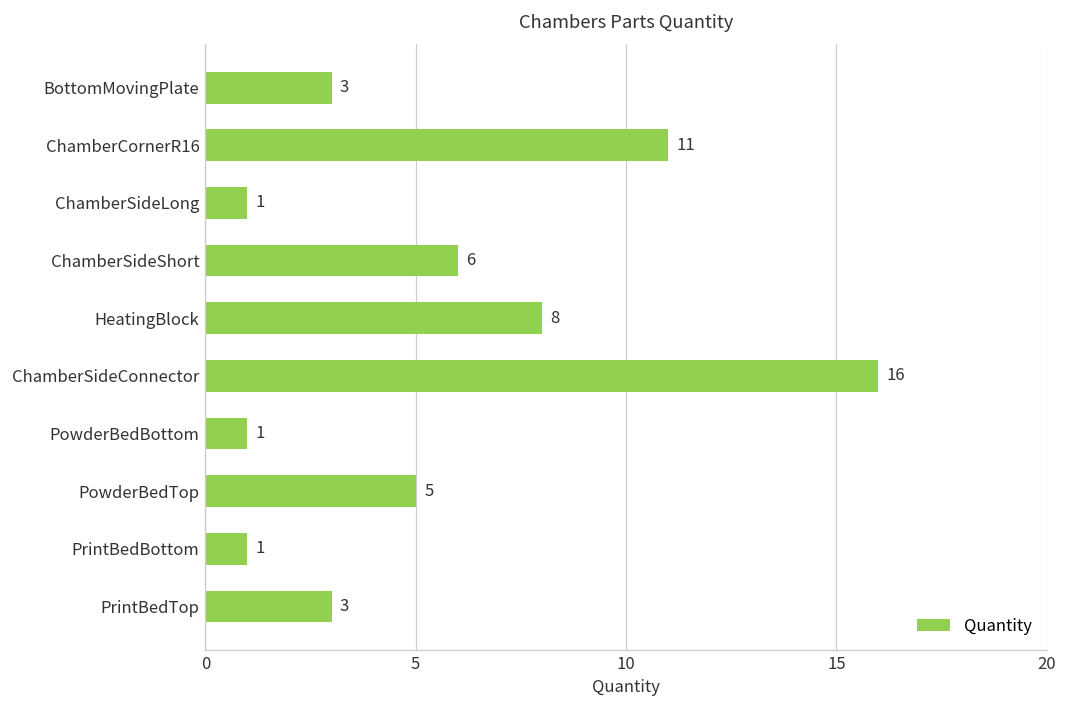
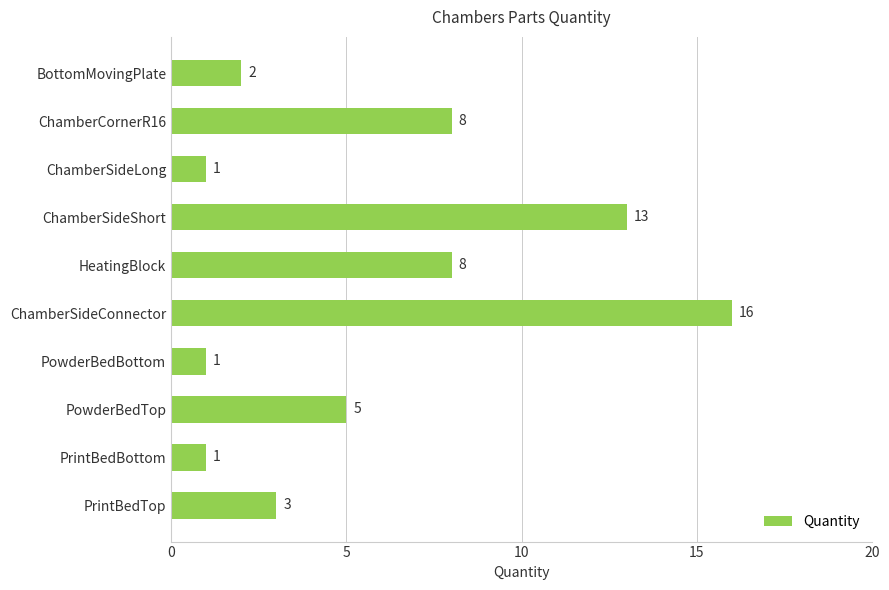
  {
-   "BottomMovingPlate": 3,
-   "ChamberCornerR16": 11,
+   "BottomMovingPlate": 2,
+   "ChamberCornerR16": 8,
    "ChamberSideLong": 1,
-   "ChamberSideShort": 6,
+   "ChamberSideShort": 13,
    "HeatingBlock": 8,
    "ChamberSideConnector": 16,
    "PowderBedBottom": 1,
    "PowderBedTop": 5,
    "PrintBedBottom": 1,
    "PrintBedTop": 3
  }
